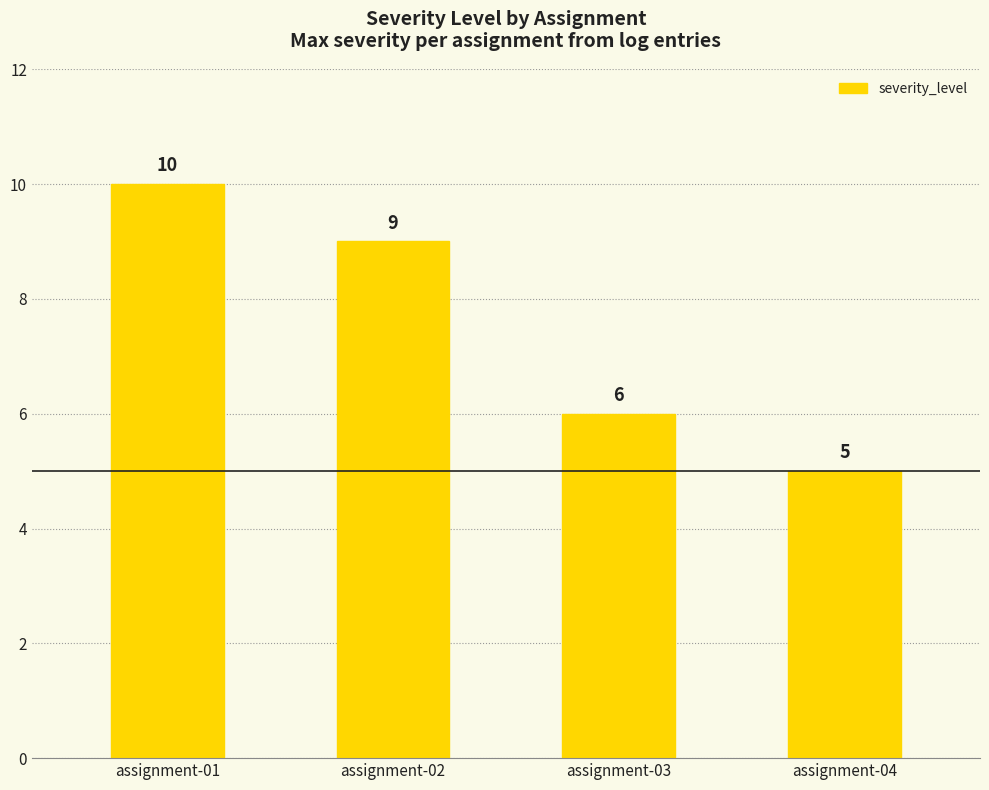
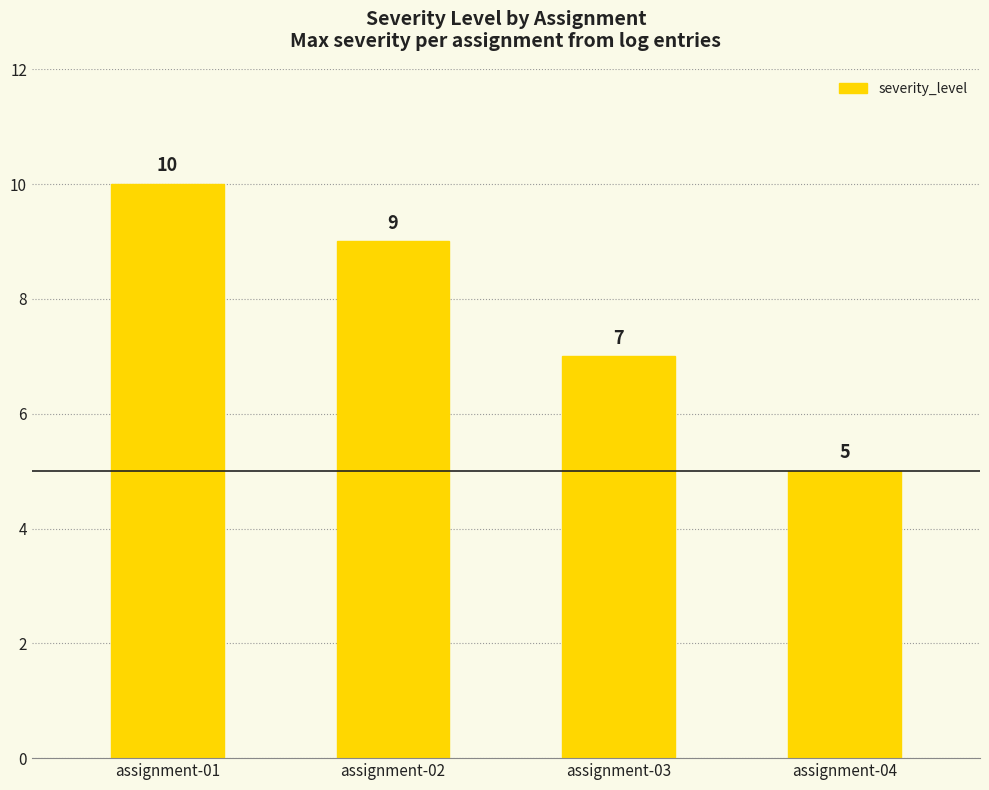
  {
    "assignment-01": 10,
    "assignment-02": 9,
-   "assignment-03": 6,
+   "assignment-03": 7,
    "assignment-04": 5
  }
